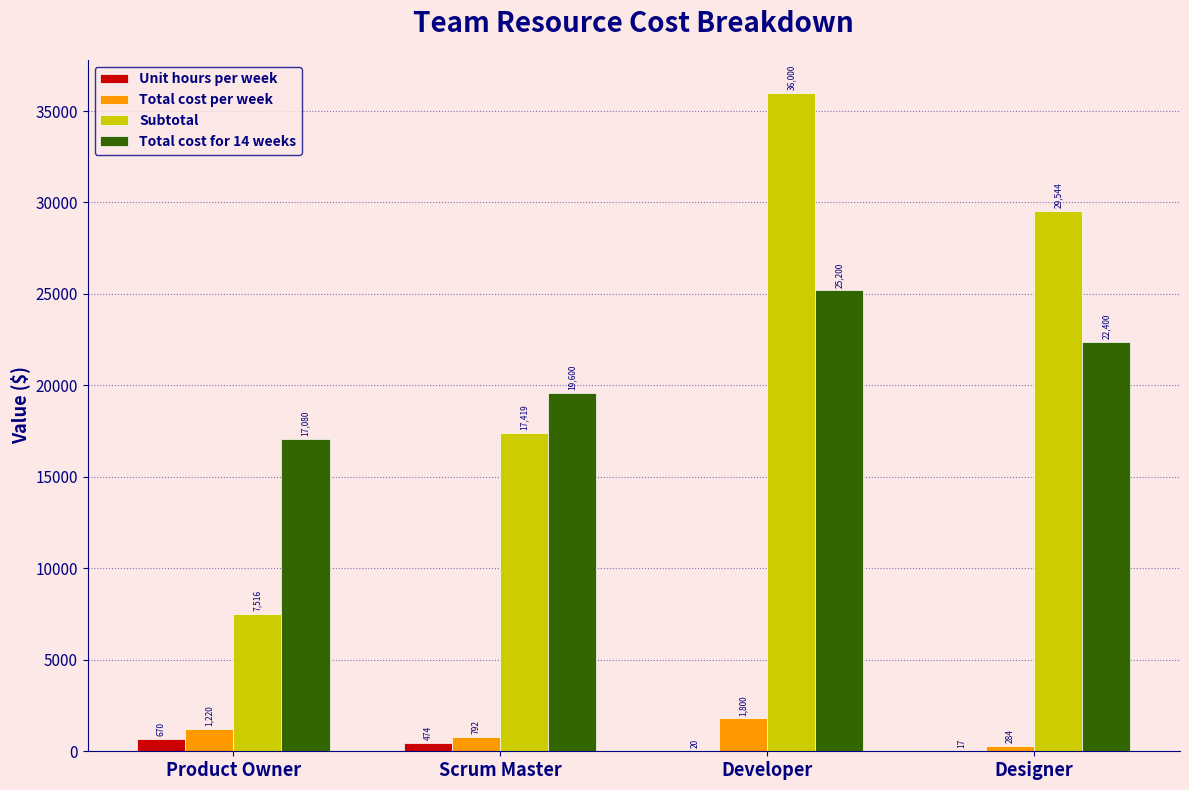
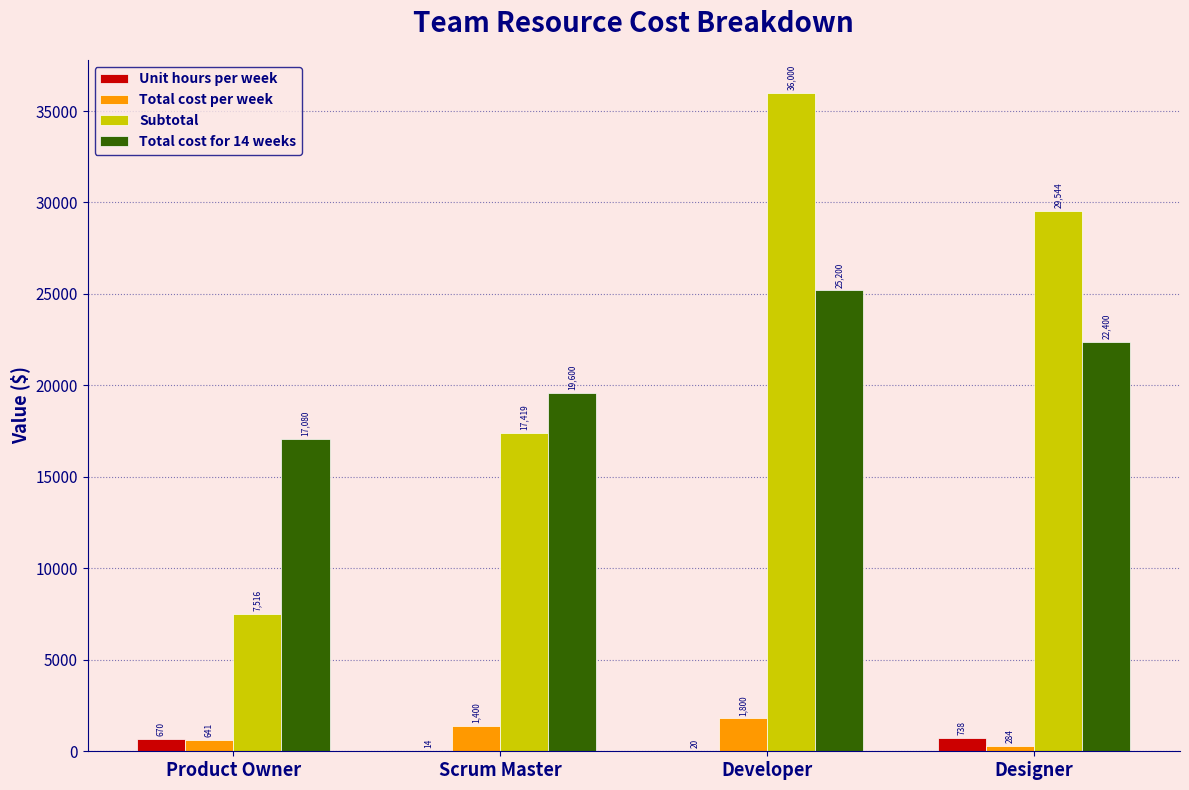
  {
    "Unit hours per week": {
      "Product Owner": "670",
-     "Scrum Master": "474",
+     "Scrum Master": "14",
      "Developer": "20",
-     "Designer": "17"
+     "Designer": "738"
    },
    "Total cost per week": {
-     "Product Owner": "1,220",
-     "Scrum Master": "792",
+     "Product Owner": "641",
+     "Scrum Master": "1,400",
      "Developer": "1,800",
      "Designer": "284"
    },
    "Subtotal": {
      "Product Owner": "7,516",
      "Scrum Master": "17,419",
      "Developer": "36,000",
      "Designer": "29,544"
    },
    "Total cost for 14 weeks": {
      "Product Owner": "17,080",
      "Scrum Master": "19,600",
      "Developer": "25,200",
      "Designer": "22,400"
    }
  }
